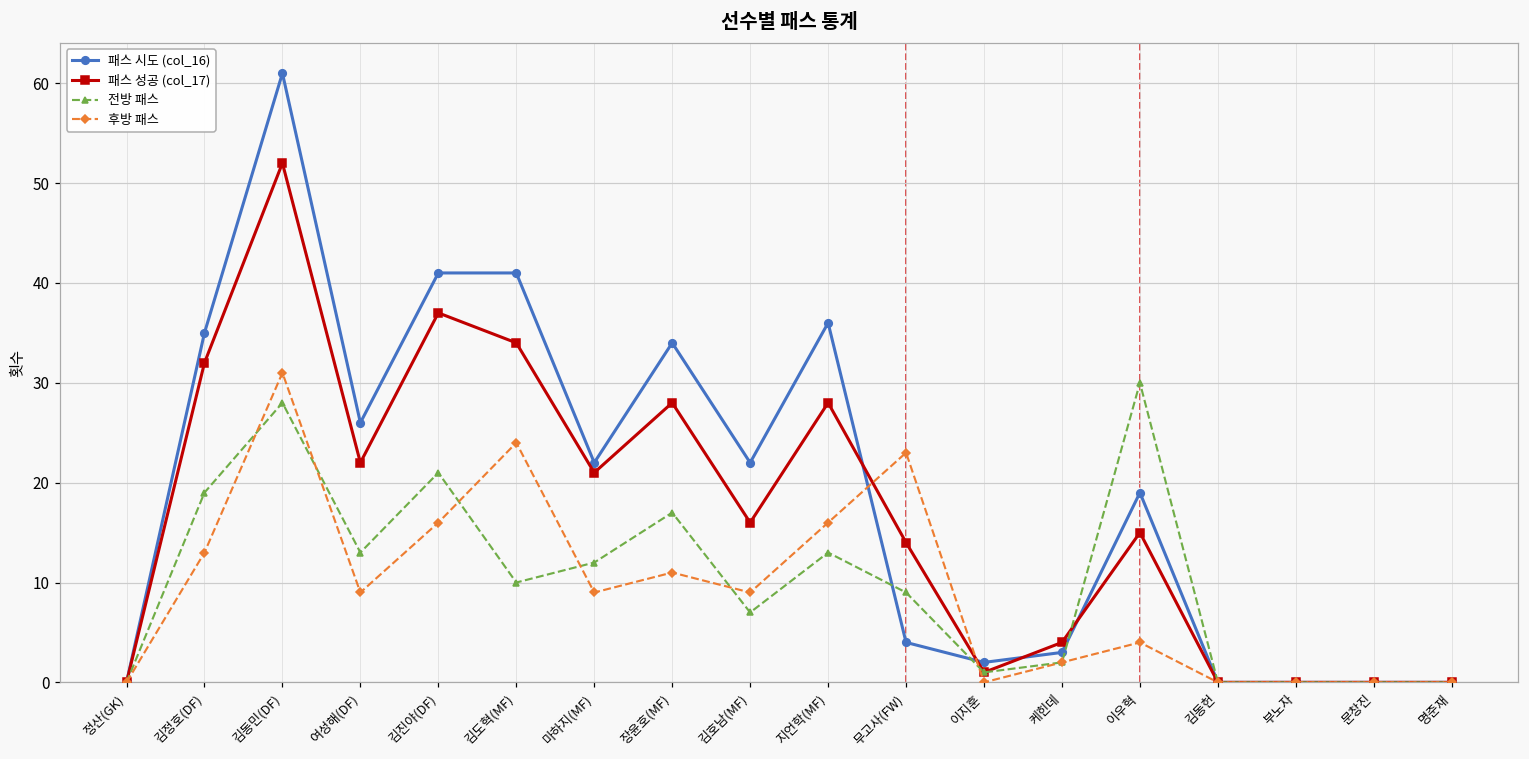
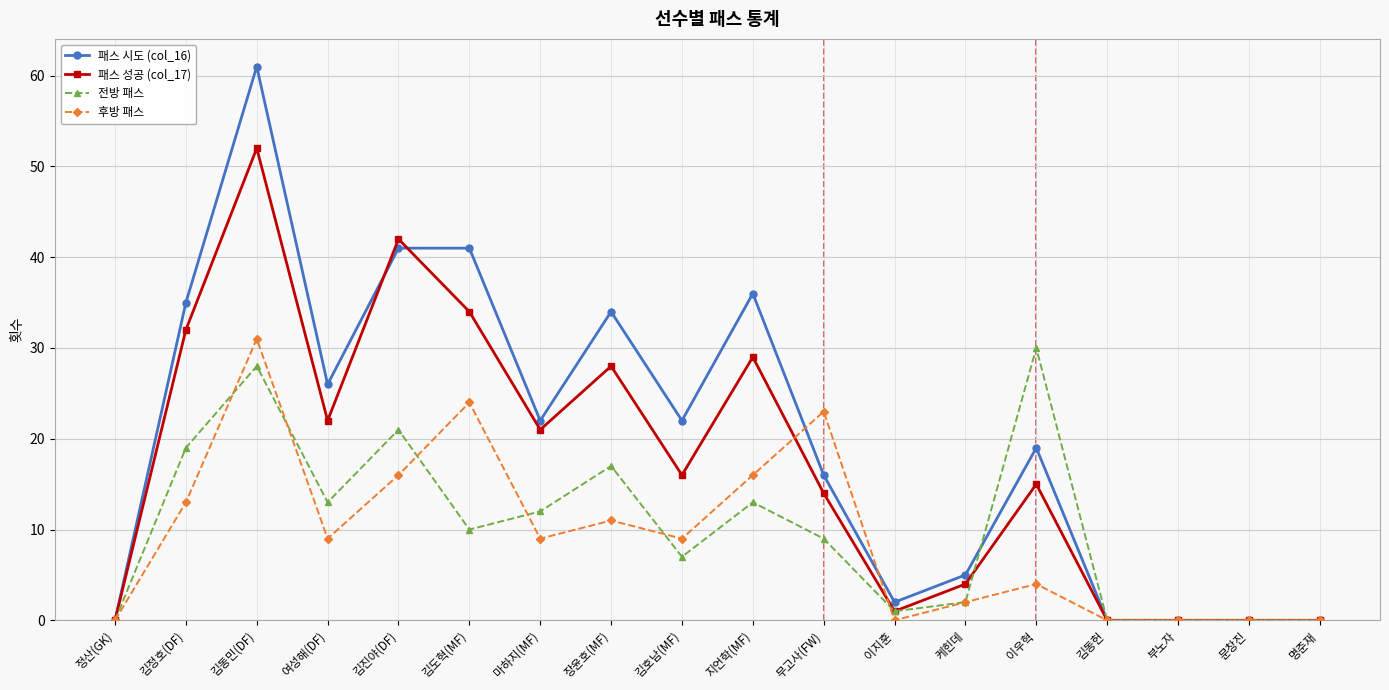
  {
    "패스 시도 (col_16)": {
      "김정호(DF)": 35,
      "김동민(DF)": 61,
      "여성해(DF)": 26,
      "김진야(DF)": 41,
      "김도혁(MF)": 41,
      "마하지(MF)": 22,
      "장윤호(MF)": 34,
      "김호남(MF)": 22,
      "지언학(MF)": 36,
-     "무고사(FW)": 4,
+     "무고사(FW)": 16,
      "이지훈": 2,
-     "케힌데": 3,
+     "케힌데": 5,
      "이우혁": 19
    },
    "패스 성공 (col_17)": {
      "김정호(DF)": 32,
      "김동민(DF)": 52,
      "여성해(DF)": 22,
-     "김진야(DF)": 37,
+     "김진야(DF)": 42,
      "김도혁(MF)": 34,
      "마하지(MF)": 21,
      "장윤호(MF)": 28,
      "김호남(MF)": 16,
-     "지언학(MF)": 28,
+     "지언학(MF)": 29,
      "무고사(FW)": 14,
      "케힌데": 4,
      "이우혁": 15
    },
    "전방 패스": {
      "김정호(DF)": 19,
      "김동민(DF)": 28,
      "여성해(DF)": 13,
      "김진야(DF)": 21,
      "김도혁(MF)": 10,
      "마하지(MF)": 12,
      "장윤호(MF)": 17,
      "김호남(MF)": 7,
      "지언학(MF)": 13,
      "무고사(FW)": 9,
      "이우혁": 30
    },
    "후방 패스": {
      "김정호(DF)": 13,
      "김동민(DF)": 31,
      "여성해(DF)": 9,
      "김진야(DF)": 16,
      "김도혁(MF)": 24,
      "마하지(MF)": 9,
      "장윤호(MF)": 11,
      "김호남(MF)": 9,
      "지언학(MF)": 16,
      "무고사(FW)": 23,
      "이지훈": 0,
      "이우혁": 4
    }
  }
